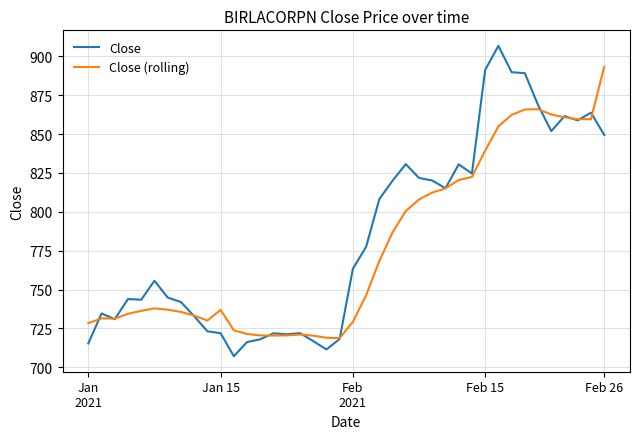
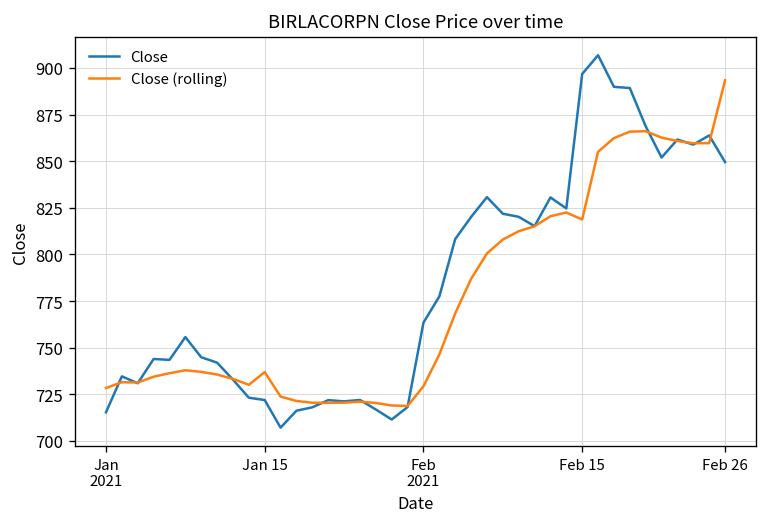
  {
    "Close": {
      "Jan 2021": 715,
      "Jan 15": 722,
      "Feb 2021": 763,
-     "Feb 15": 891,
+     "Feb 15": 897,
      "Feb 26": 850
    },
    "Close (rolling)": {
      "Jan 2021": 728,
      "Jan 15": 737,
      "Feb 2021": 729,
-     "Feb 15": 839,
+     "Feb 15": 819,
      "Feb 26": 893
    }
  }
